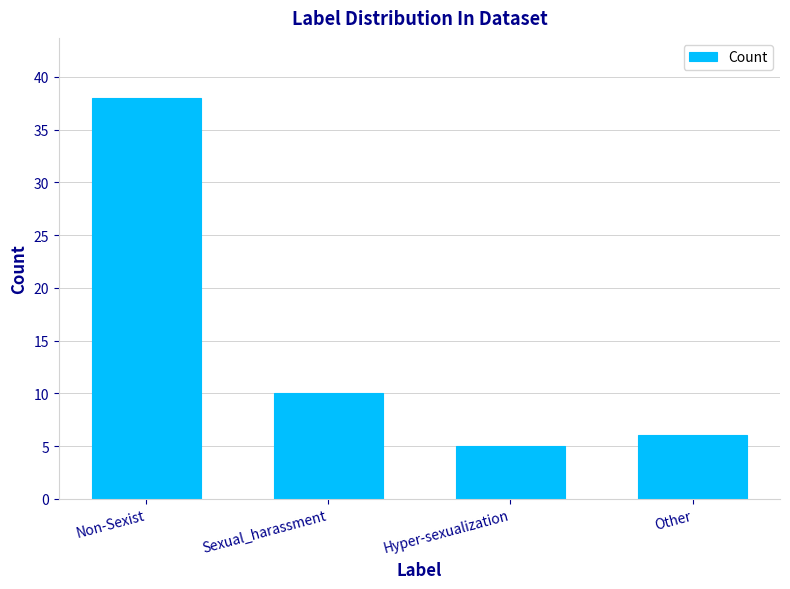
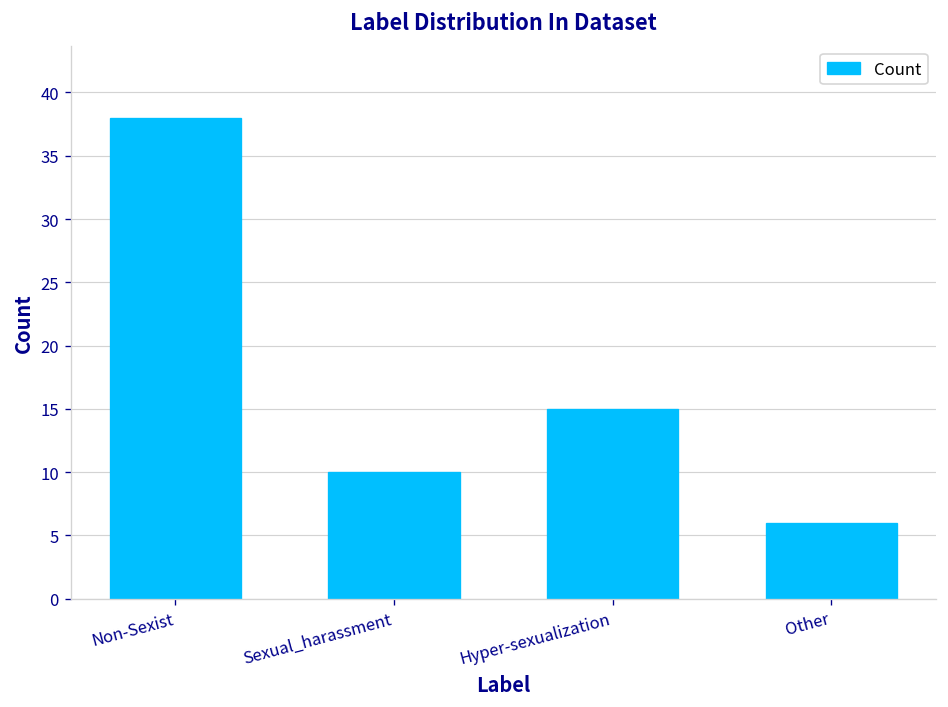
  {
    "Non-Sexist": 38,
    "Sexual_harassment": 10,
-   "Hyper-sexualization": 5,
+   "Hyper-sexualization": 15,
    "Other": 6
  }
